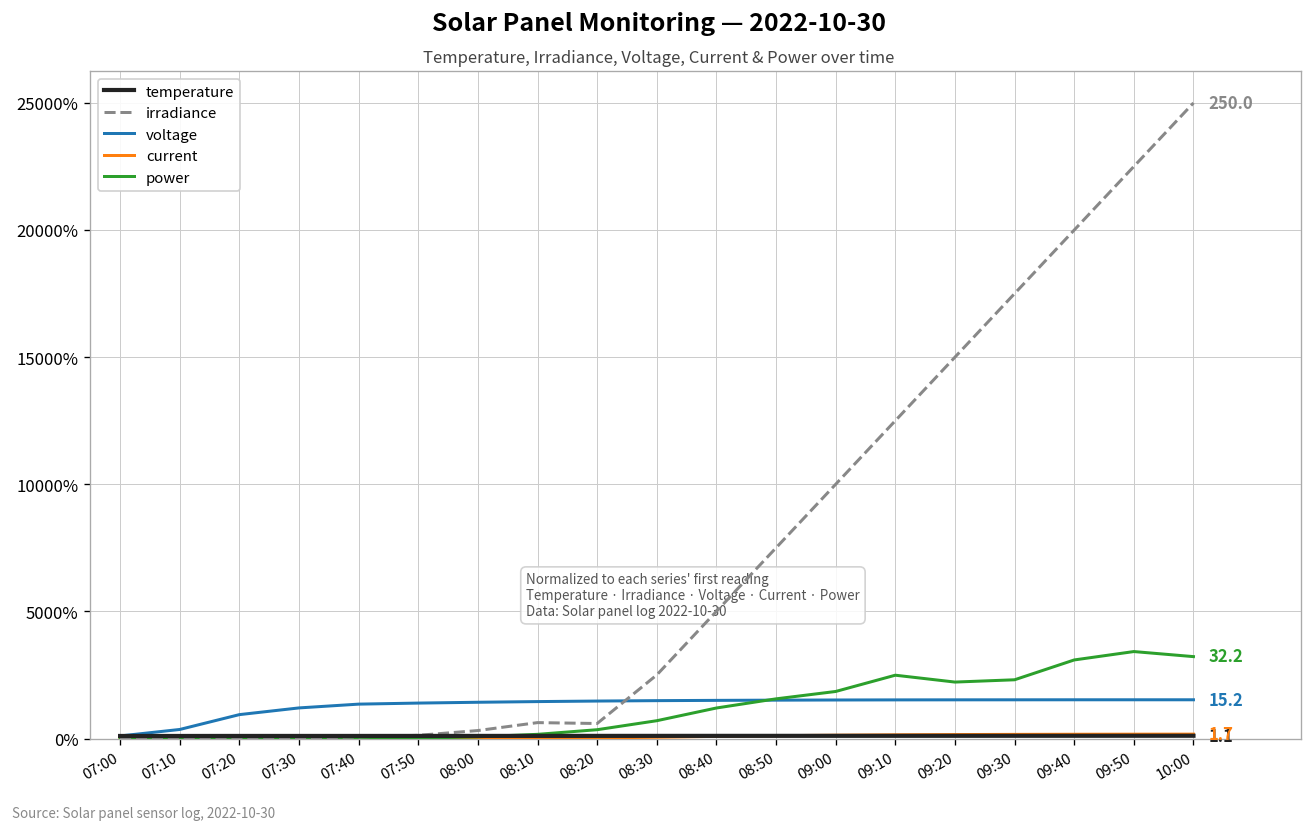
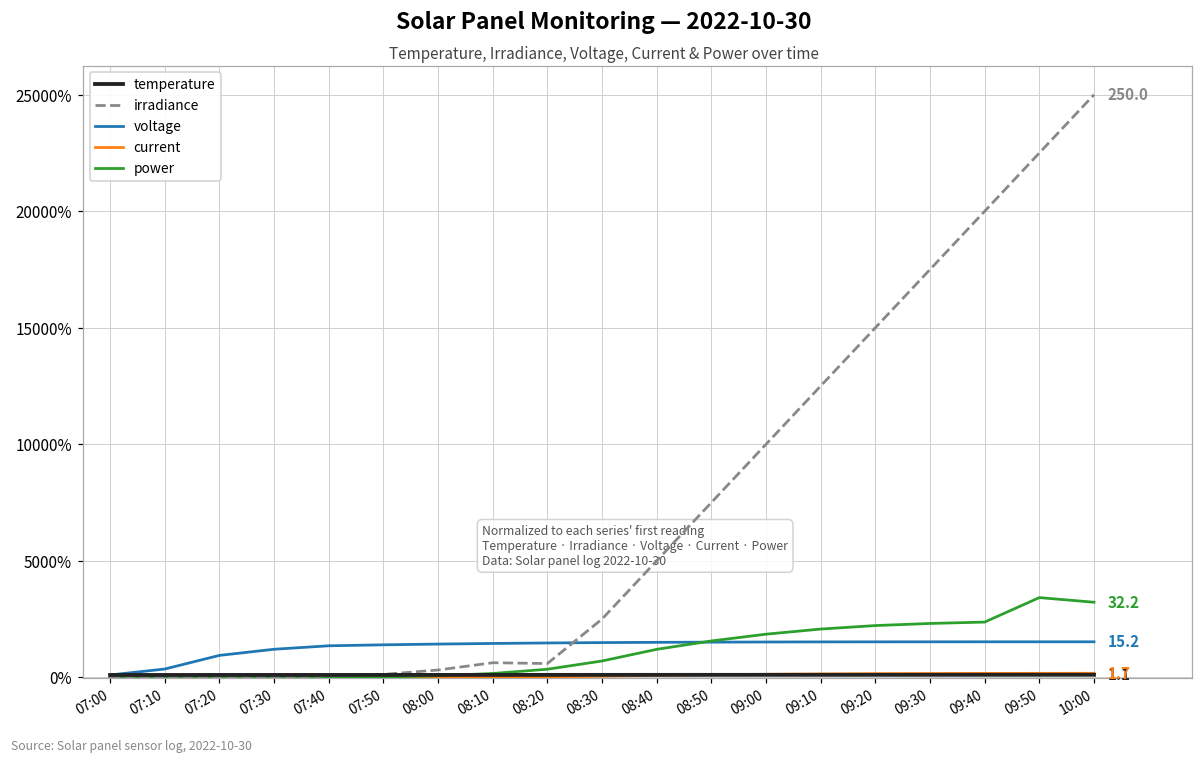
  {
    "irradiance": {
      "10:00": "250.0"
    },
    "voltage": {
      "10:00": "15.2"
    },
    "power": {
      "08:20": "300%",
      "08:30": "700%",
      "08:40": "1200%",
      "09:00": "1900%",
-     "09:10": "2500%",
+     "09:10": "2100%",
      "09:20": "2200%",
      "09:30": "2300%",
-     "09:40": "3100%",
+     "09:40": "2400%",
      "09:50": "3400%"
    }
  }
